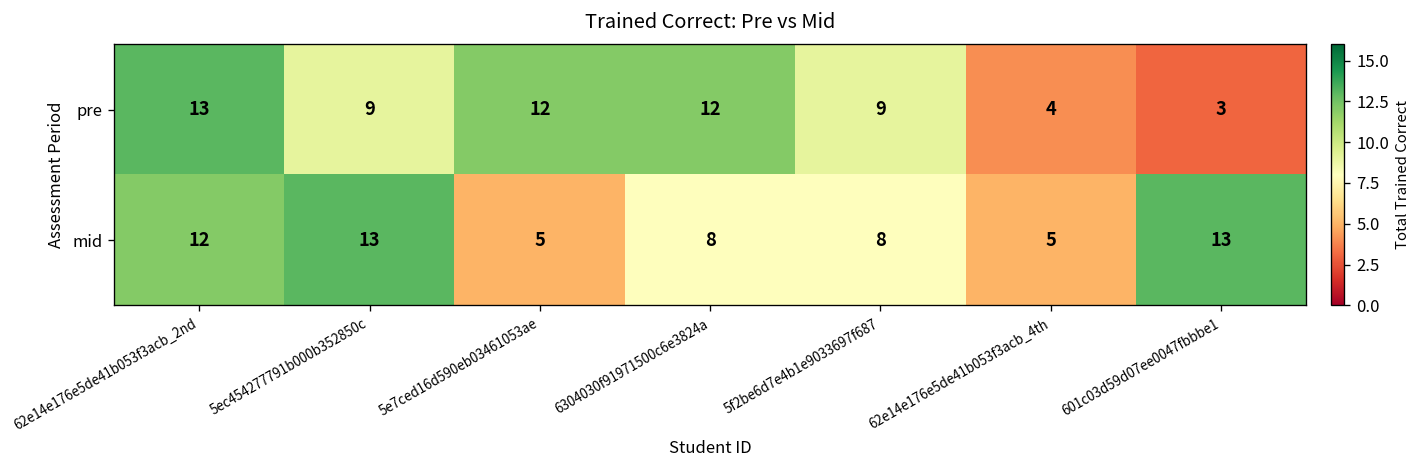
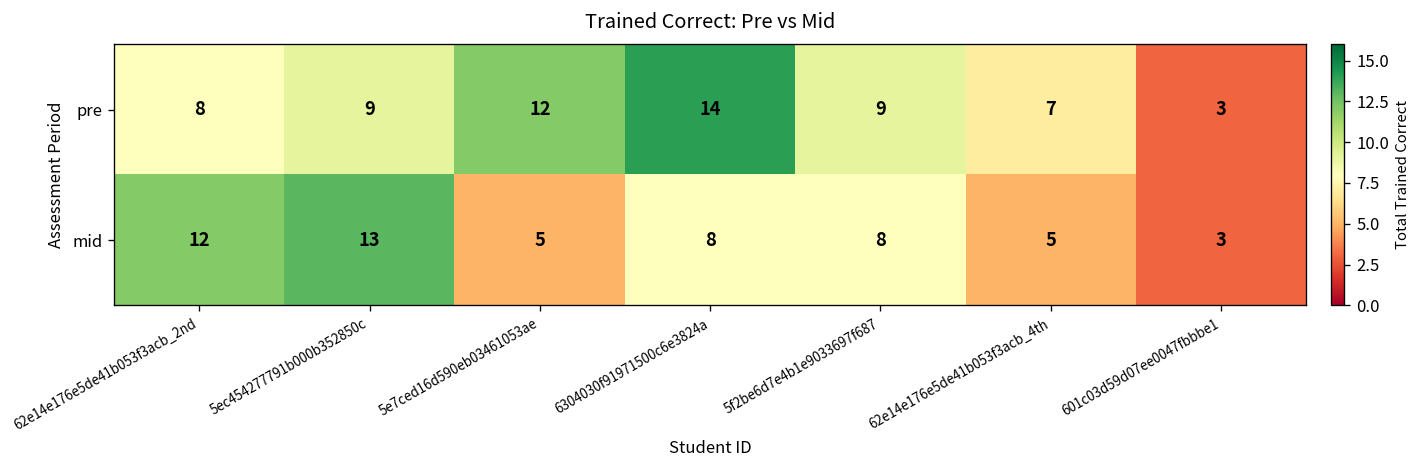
  {
    "pre": {
-     "62e14e176e5de41b053f3acb_2nd": 13,
+     "62e14e176e5de41b053f3acb_2nd": 8,
      "5ec454277791b000b352850c": 9,
      "5e7ced16d590eb03461053ae": 12,
-     "6304030f91971500c6e3824a": 12,
+     "6304030f91971500c6e3824a": 14,
      "5f2be6d7e4b1e9033697f687": 9,
-     "62e14e176e5de41b053f3acb_4th": 4,
+     "62e14e176e5de41b053f3acb_4th": 7,
      "601c03d59d07ee0047fbbbe1": 3
    },
    "mid": {
      "62e14e176e5de41b053f3acb_2nd": 12,
      "5ec454277791b000b352850c": 13,
      "5e7ced16d590eb03461053ae": 5,
      "6304030f91971500c6e3824a": 8,
      "5f2be6d7e4b1e9033697f687": 8,
      "62e14e176e5de41b053f3acb_4th": 5,
-     "601c03d59d07ee0047fbbbe1": 13
+     "601c03d59d07ee0047fbbbe1": 3
    }
  }
